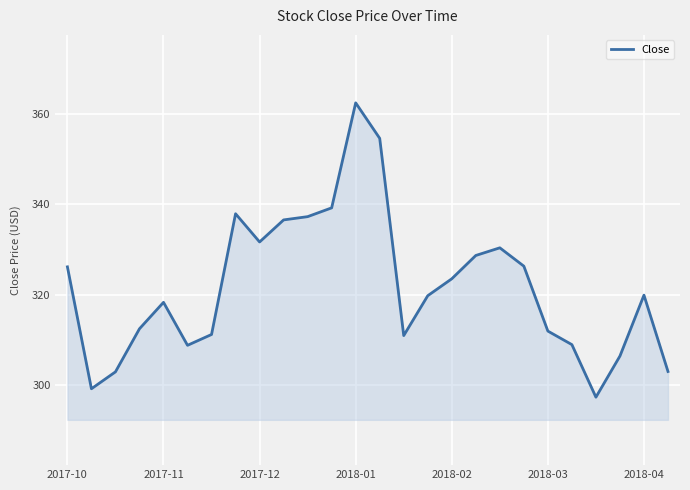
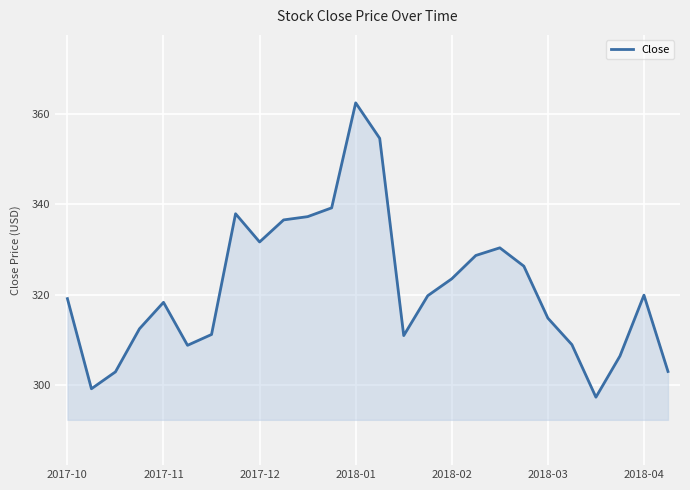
  {
-   "2017-10": 326,
+   "2017-10": 319,
    "2017-11": 318,
    "2017-12": 332,
    "2018-01": 362,
    "2018-02": 324,
-   "2018-03": 312,
+   "2018-03": 315,
    "2018-04": 320
  }
